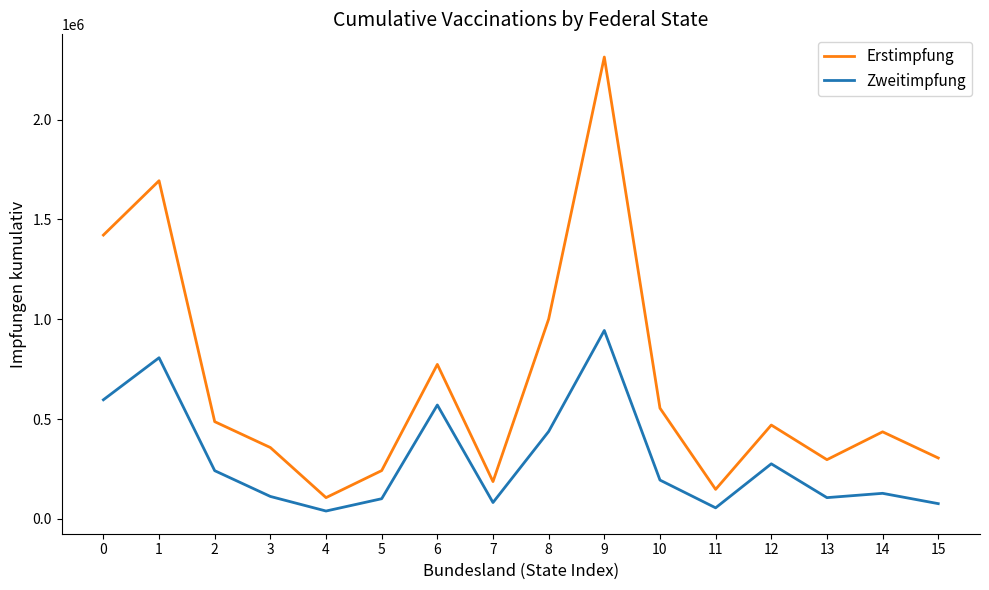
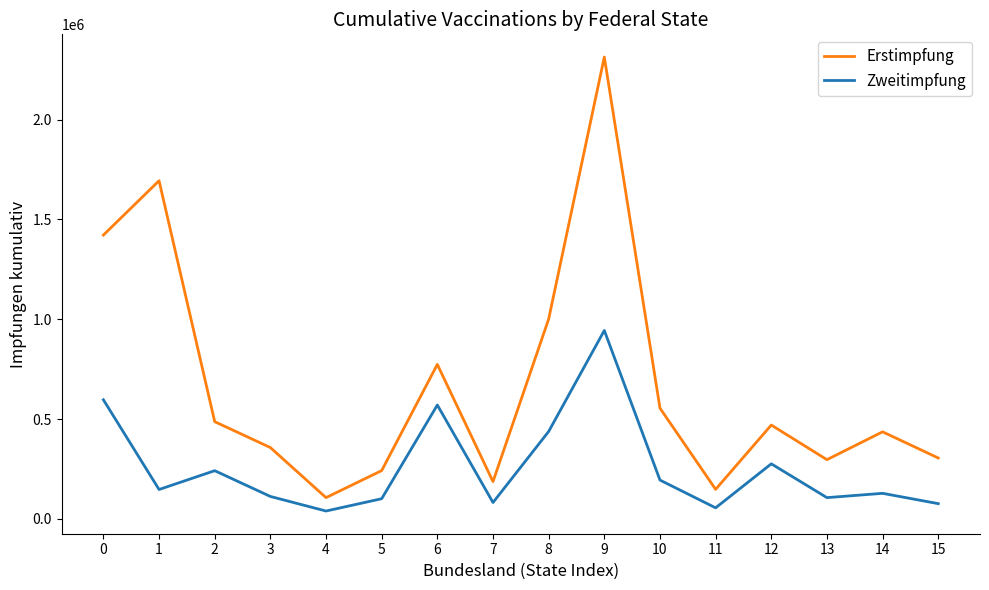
  {
    "Erstimpfung": {
      "0": 1420000,
      "1": 1690000,
      "2": 490000,
      "3": 360000,
      "4": 110000,
      "5": 240000,
      "6": 770000,
      "7": 190000,
      "8": 1000000,
      "9": 2310000,
      "10": 550000,
      "11": 150000,
      "12": 470000,
      "13": 300000,
      "14": 440000,
      "15": 310000
    },
    "Zweitimpfung": {
      "0": 600000,
-     "1": 810000,
+     "1": 150000,
      "2": 240000,
      "3": 110000,
      "4": 40000,
      "5": 100000,
      "6": 570000,
      "7": 80000,
      "8": 440000,
      "9": 940000,
      "10": 190000,
      "11": 60000,
      "12": 280000,
      "13": 110000,
      "14": 130000,
      "15": 80000
    }
  }
